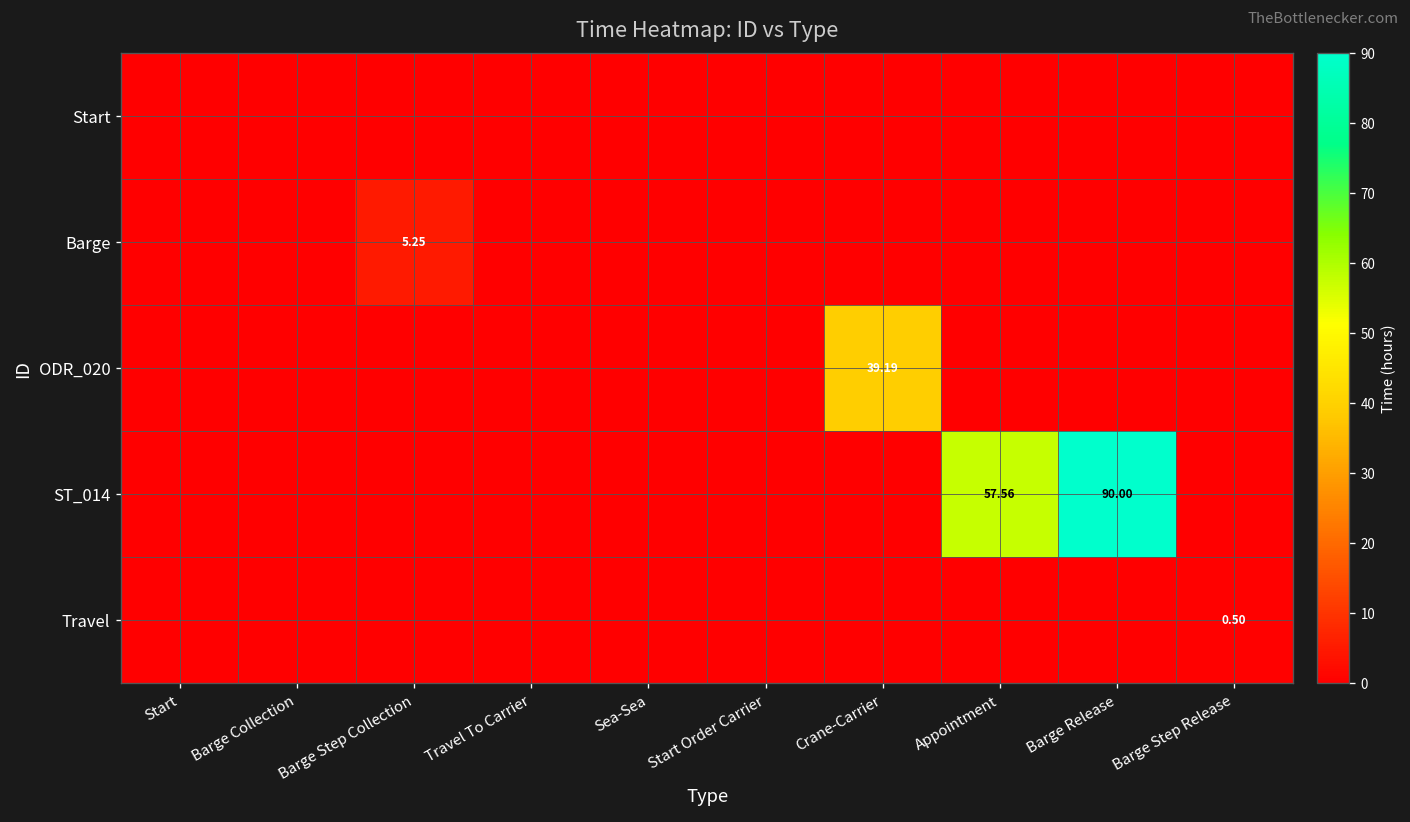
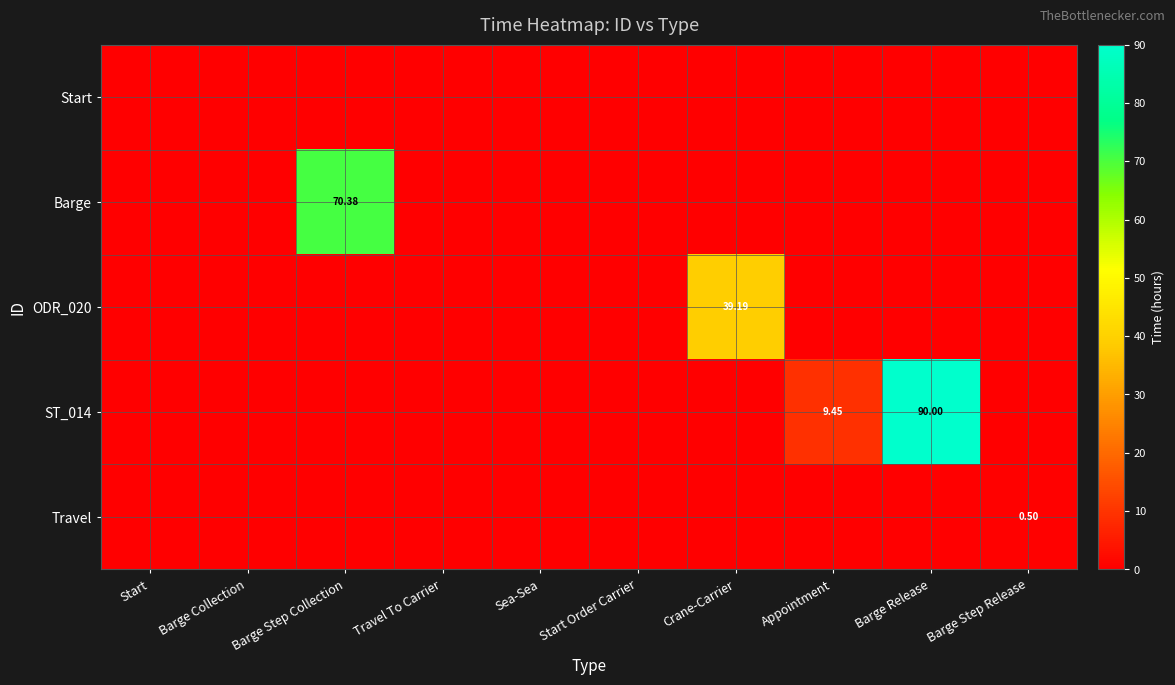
  {
    "Barge": {
-     "Barge Step Collection": 5.25
+     "Barge Step Collection": 70.38
    },
    "ODR_020": {
      "Crane-Carrier": 39.19
    },
    "ST_014": {
-     "Appointment": 57.56,
+     "Appointment": 9.45,
      "Barge Release": 90.00
    },
    "Travel": {
      "Barge Step Release": 0.50
    }
  }
